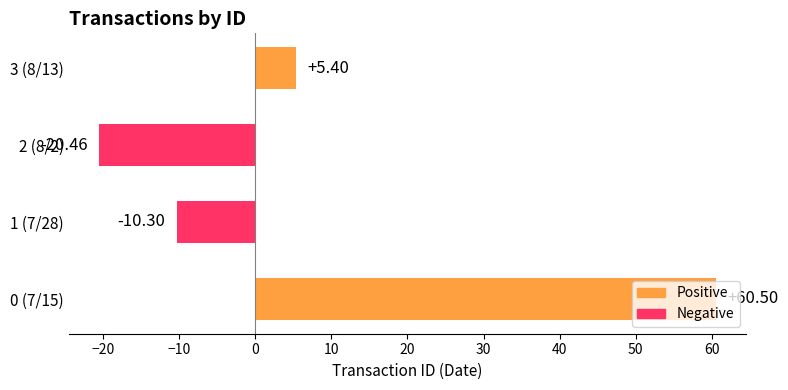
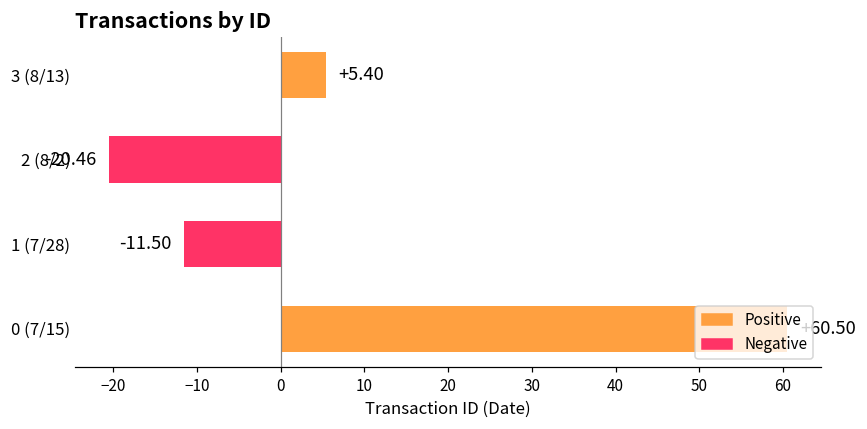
  {
    "3 (8/13)": "+5.40",
    "2 (8/2)": "-20.46",
-   "1 (7/28)": "-10.30"
+   "1 (7/28)": "-11.50"
  }
